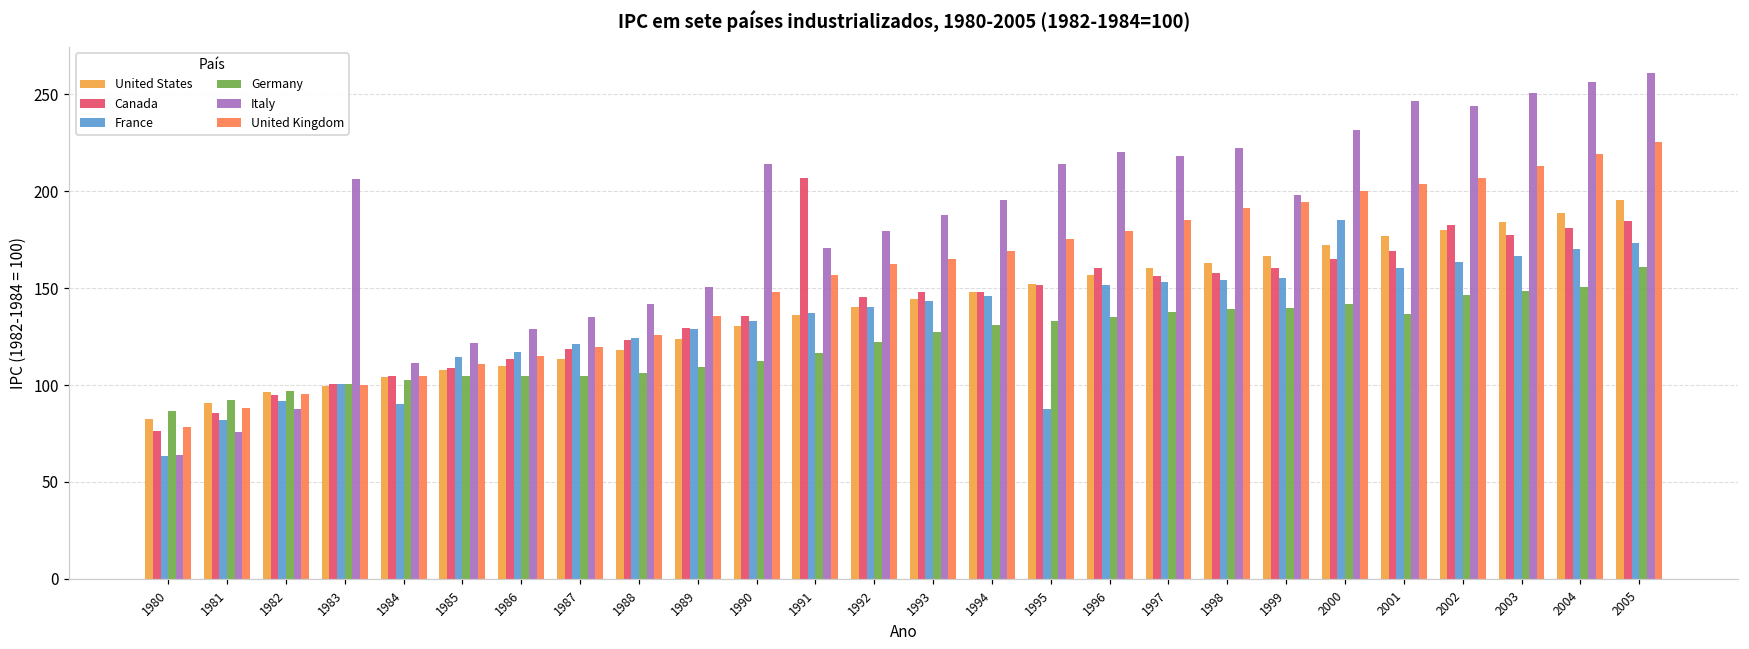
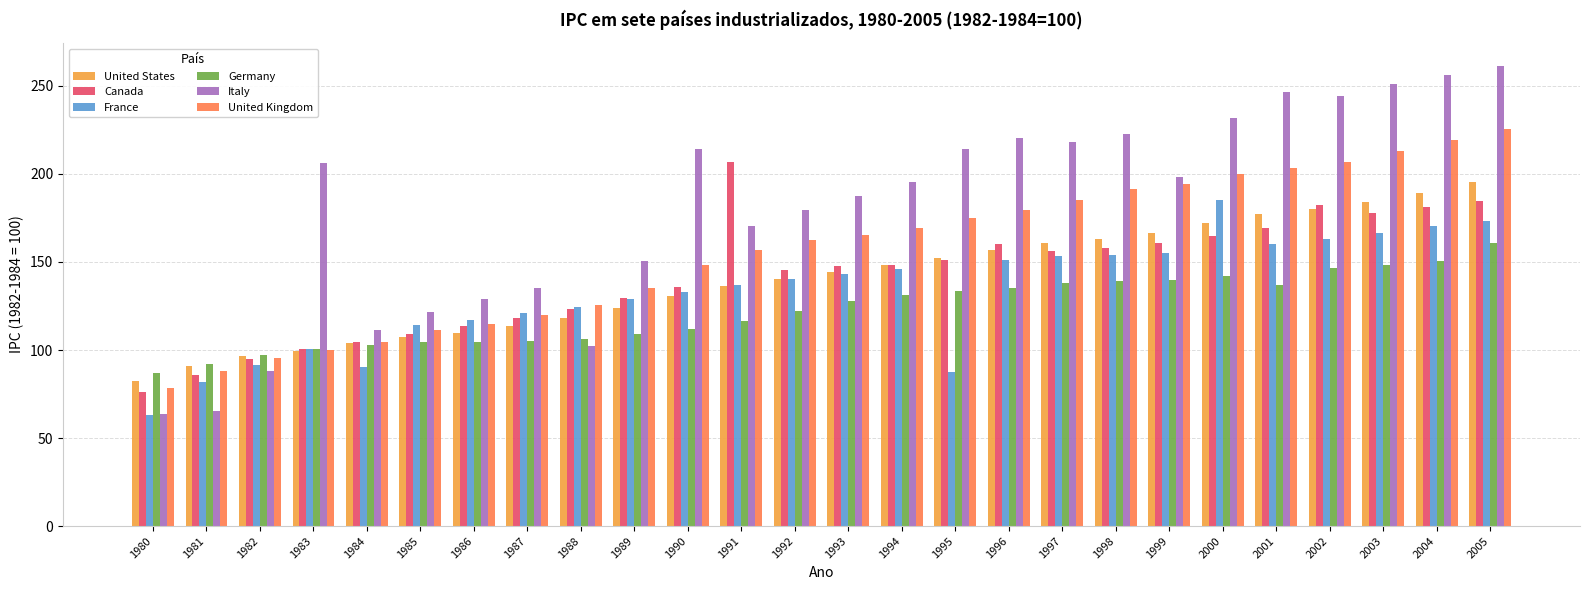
  {
    "Canada": {
      "1980": 76,
      "1981": 86,
      "1982": 95,
      "1983": 100,
      "1984": 105,
      "1985": 109,
      "1986": 114,
      "1987": 118,
      "1988": 123,
      "1989": 129,
      "1990": 136,
      "1991": 207,
      "1992": 145,
      "1993": 148,
      "1994": 148,
      "1995": 151,
      "1996": 160,
      "1997": 156,
      "1998": 158,
      "1999": 161,
      "2000": 165,
      "2001": 169,
      "2002": 183,
      "2003": 178,
      "2004": 181,
      "2005": 185
    },
    "France": {
      "1980": 63,
      "1981": 82,
      "1982": 92,
      "1983": 100,
      "1984": 90,
      "1985": 114,
      "1986": 117,
      "1987": 121,
      "1988": 124,
      "1989": 129,
      "1990": 133,
      "1991": 137,
      "1992": 140,
      "1993": 143,
      "1994": 146,
      "1995": 88,
      "1996": 151,
      "1997": 153,
      "1998": 154,
      "1999": 155,
      "2000": 185,
      "2001": 160,
      "2002": 163,
      "2003": 167,
      "2004": 170,
      "2005": 173
    },
    "Germany": {
      "1980": 87,
      "1981": 92,
      "1982": 97,
      "1983": 100,
      "1984": 103,
      "1985": 105,
      "1986": 105,
      "1987": 105,
      "1988": 106,
      "1989": 109,
      "1990": 112,
      "1991": 116,
      "1992": 122,
      "1993": 128,
      "1994": 131,
      "1995": 133,
      "1996": 135,
      "1997": 138,
      "1998": 139,
      "1999": 140,
      "2000": 142,
      "2001": 137,
      "2002": 147,
      "2003": 148,
      "2004": 151,
      "2005": 161
    },
    "Italy": {
      "1980": 64,
-     "1981": 76,
+     "1981": 66,
      "1982": 88,
      "1983": 206,
      "1984": 111,
      "1985": 122,
      "1986": 129,
      "1987": 135,
-     "1988": 142,
+     "1988": 103,
      "1989": 151,
      "1990": 214,
      "1991": 171,
      "1992": 180,
      "1993": 188,
      "1994": 195,
      "1995": 214,
      "1996": 221,
      "1997": 218,
      "1998": 223,
      "1999": 198,
      "2000": 232,
      "2001": 247,
      "2002": 244,
      "2003": 251,
      "2004": 256,
      "2005": 261
    }
  }
